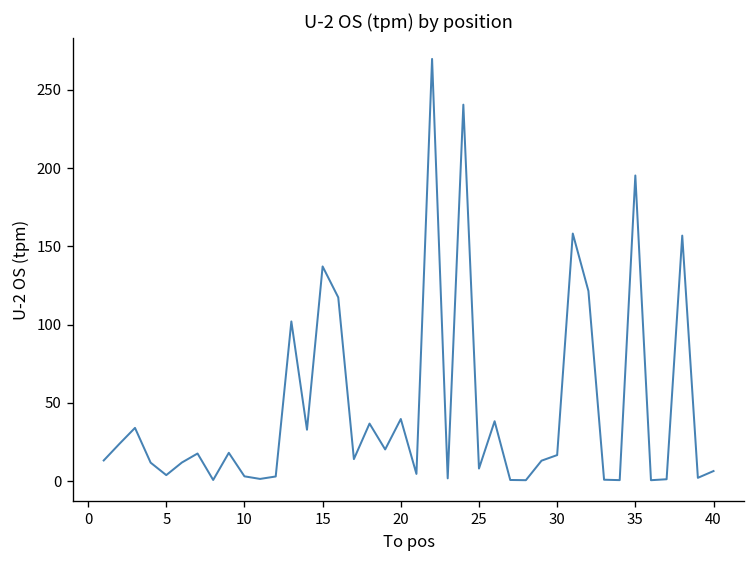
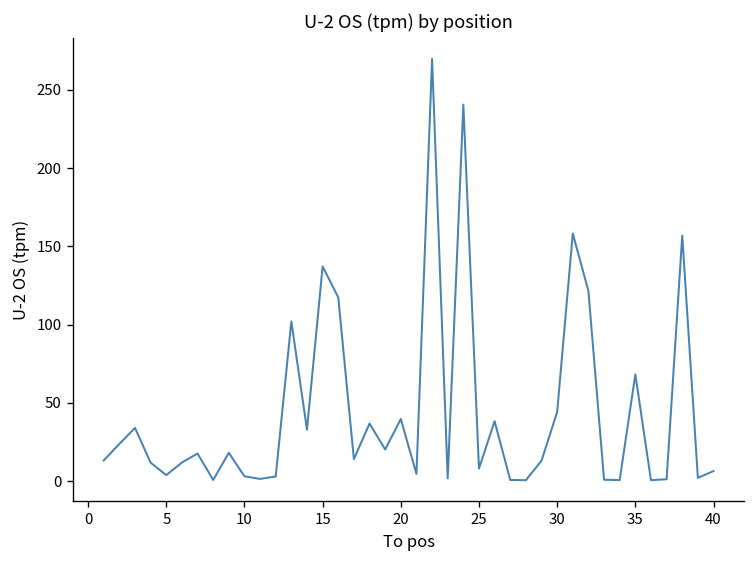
  {
    "5": 4,
    "10": 3,
    "15": 137,
    "20": 40,
    "25": 8,
-   "30": 17,
-   "35": 195,
+   "30": 44,
+   "35": 68,
    "40": 6
  }
